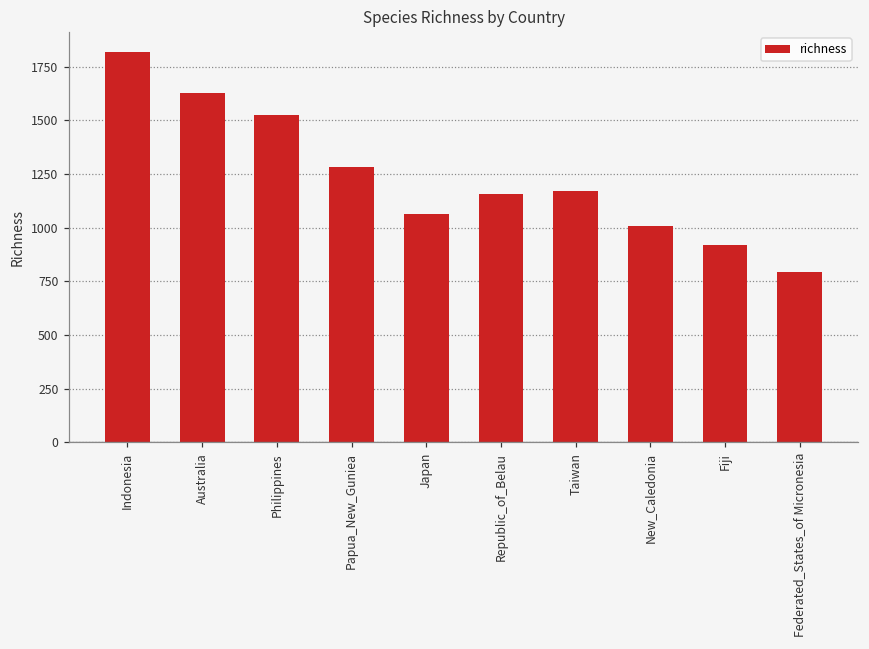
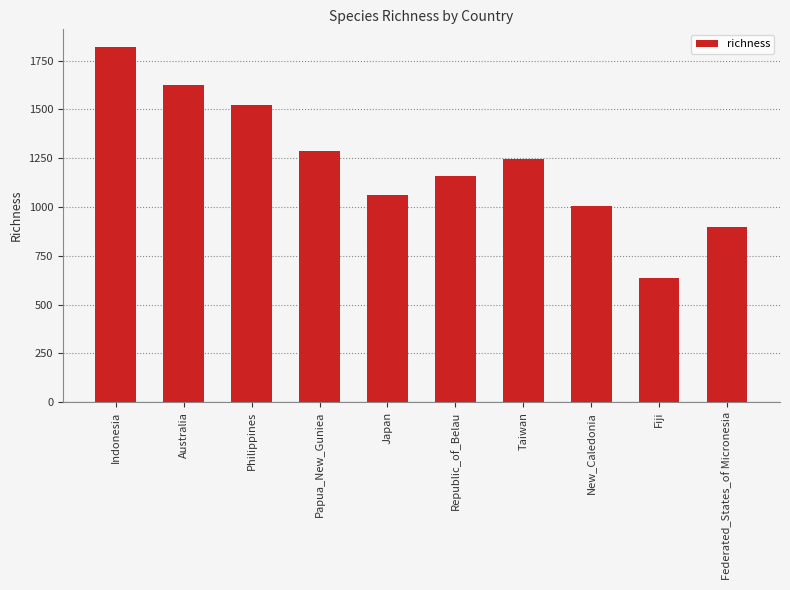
  {
    "Indonesia": 1820,
    "Australia": 1630,
    "Philippines": 1530,
    "Papua_New_Guniea": 1290,
    "Japan": 1060,
    "Republic_of_Belau": 1160,
-   "Taiwan": 1170,
+   "Taiwan": 1250,
    "New_Caledonia": 1010,
-   "Fiji": 920,
-   "Federated_States_of Micronesia": 800
+   "Fiji": 630,
+   "Federated_States_of Micronesia": 900
  }
